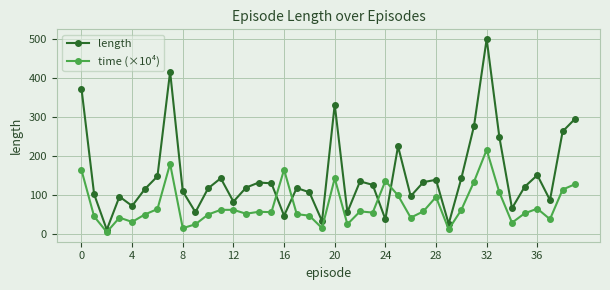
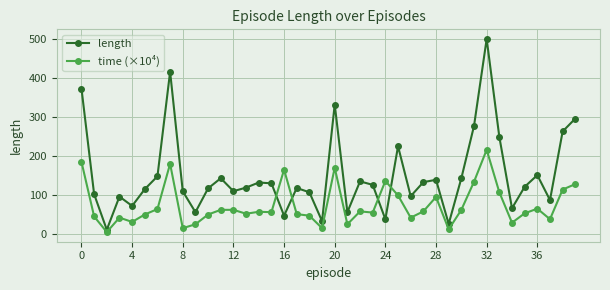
  {
    "length": {
      "0": 370,
      "4": 70,
      "8": 110,
-     "12": 80,
+     "12": 110,
      "16": 50,
      "20": 330,
      "24": 40,
      "28": 140,
      "32": 500,
      "36": 150
    },
    "time (×10⁴)": {
-     "0": 160,
+     "0": 190,
      "4": 30,
      "8": 20,
      "12": 60,
      "16": 170,
-     "20": 140,
+     "20": 170,
      "24": 140,
      "28": 100,
      "32": 220,
      "36": 70
    }
  }
